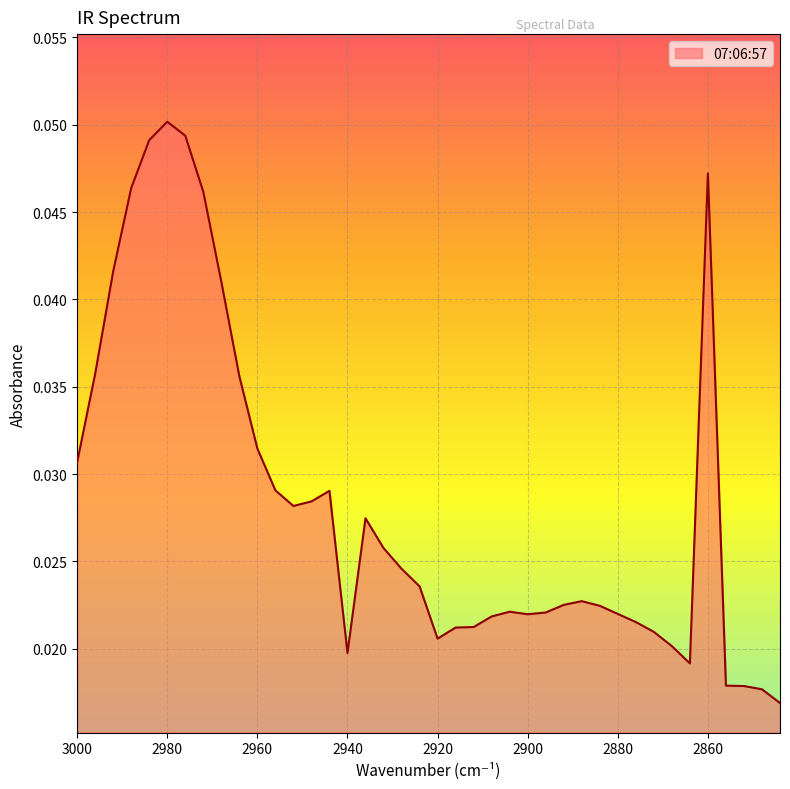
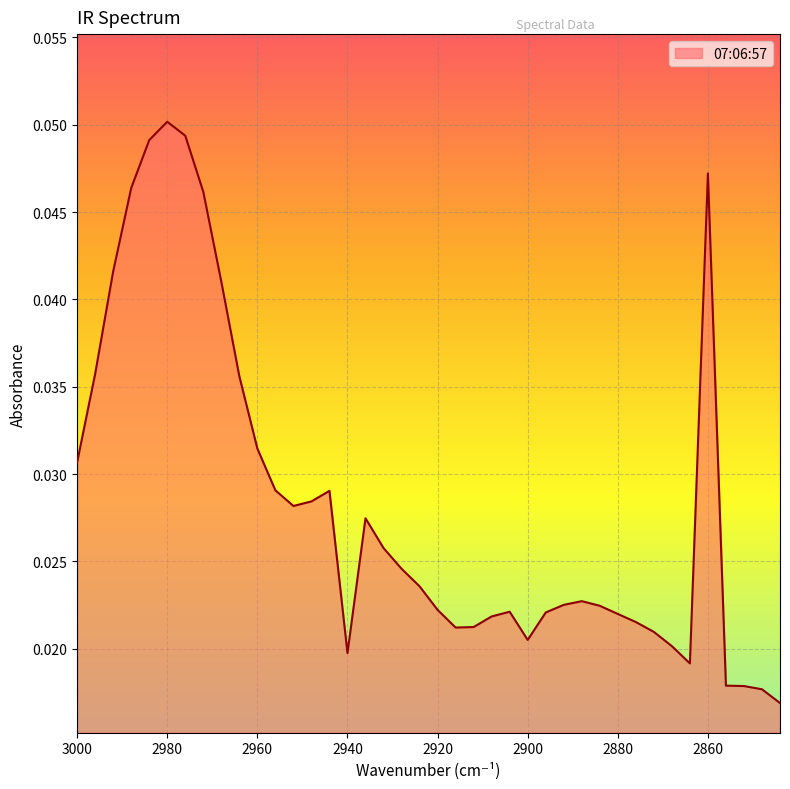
  {
    "3000": 0.0307,
    "2980": 0.0502,
    "2960": 0.0315,
    "2940": 0.0198,
-   "2920": 0.0206,
-   "2900": 0.0220,
+   "2920": 0.0222,
+   "2900": 0.0205,
    "2880": 0.0220,
    "2860": 0.0472
  }
